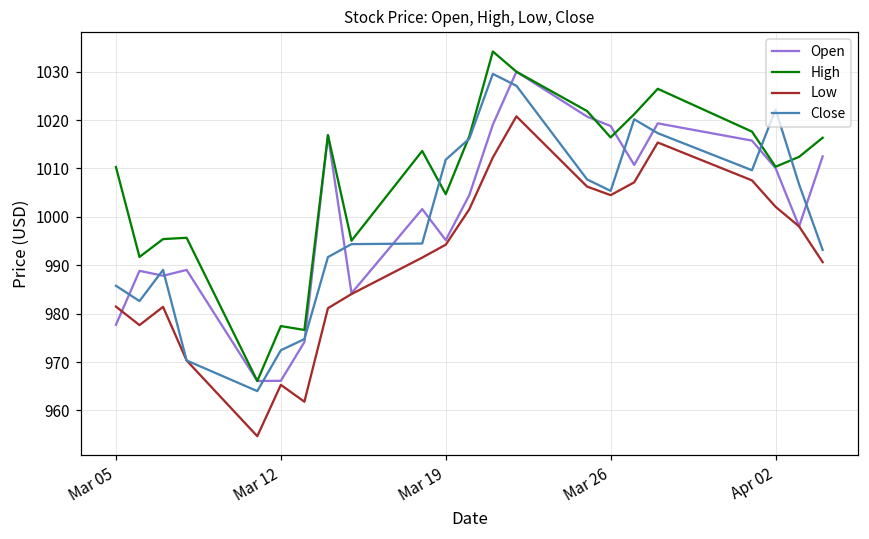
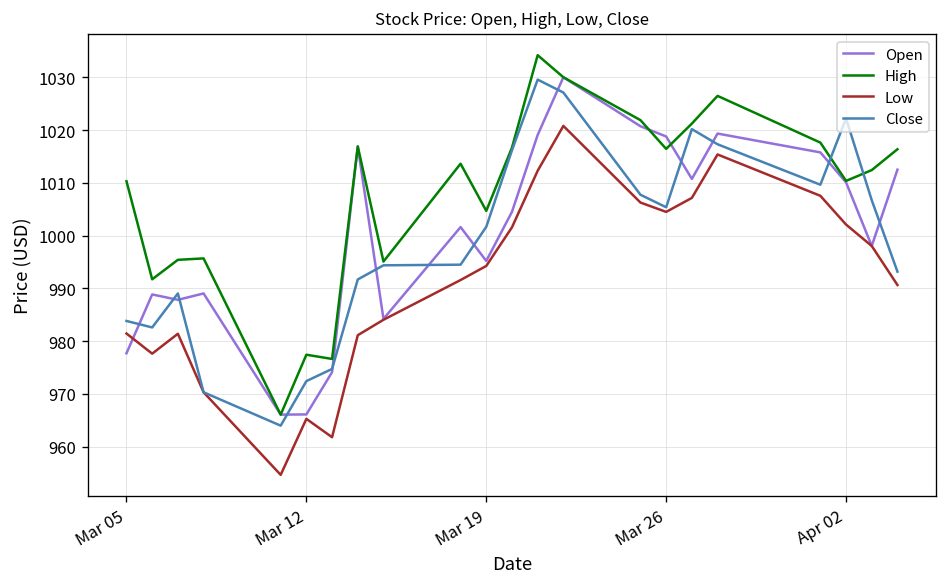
  {
    "Open": {
      "Mar 05": 978,
      "Mar 12": 966,
      "Mar 19": 995,
      "Mar 26": 1019
    },
    "High": {
      "Mar 05": 1010,
      "Mar 12": 977,
      "Mar 19": 1005,
      "Mar 26": 1016
    },
    "Low": {
      "Mar 05": 981,
      "Mar 12": 965,
      "Mar 19": 994,
      "Mar 26": 1004,
      "Apr 02": 1002
    },
    "Close": {
-     "Mar 05": 986,
+     "Mar 05": 984,
      "Mar 12": 972,
-     "Mar 19": 1012,
+     "Mar 19": 1002,
      "Mar 26": 1005
    }
  }
